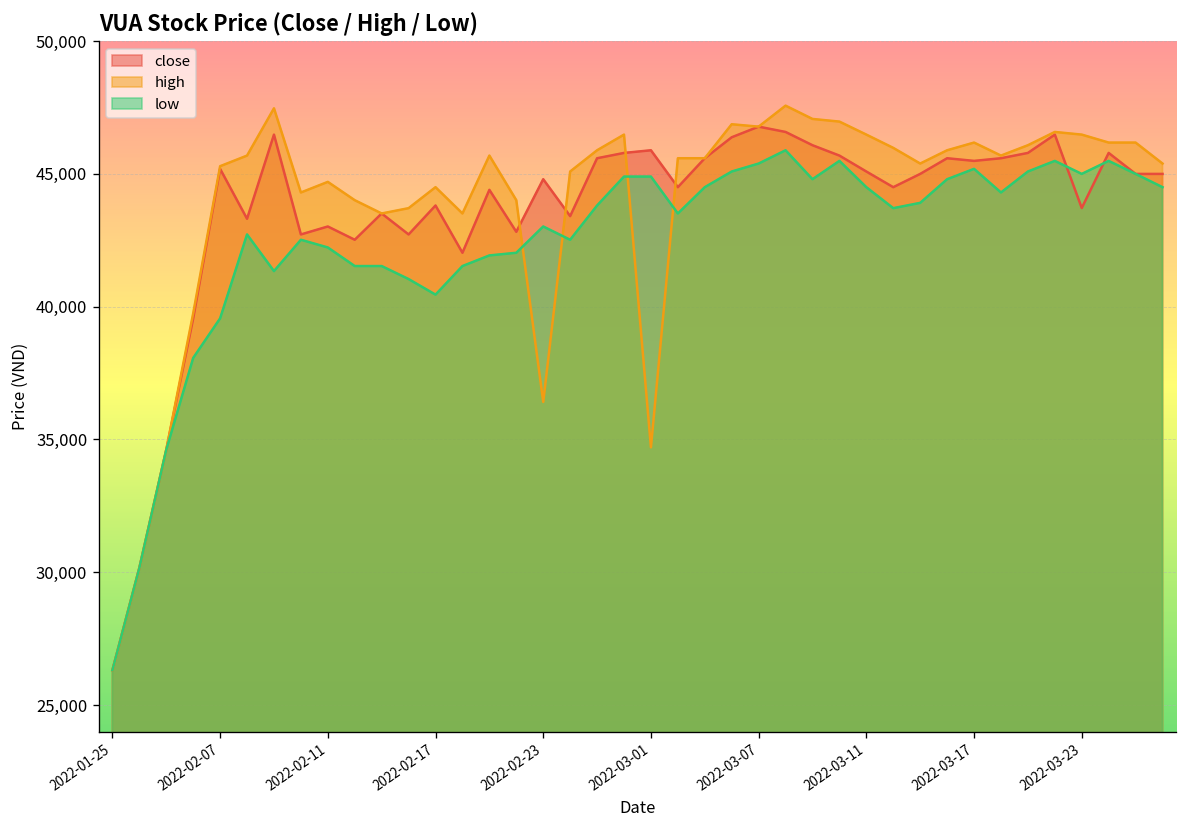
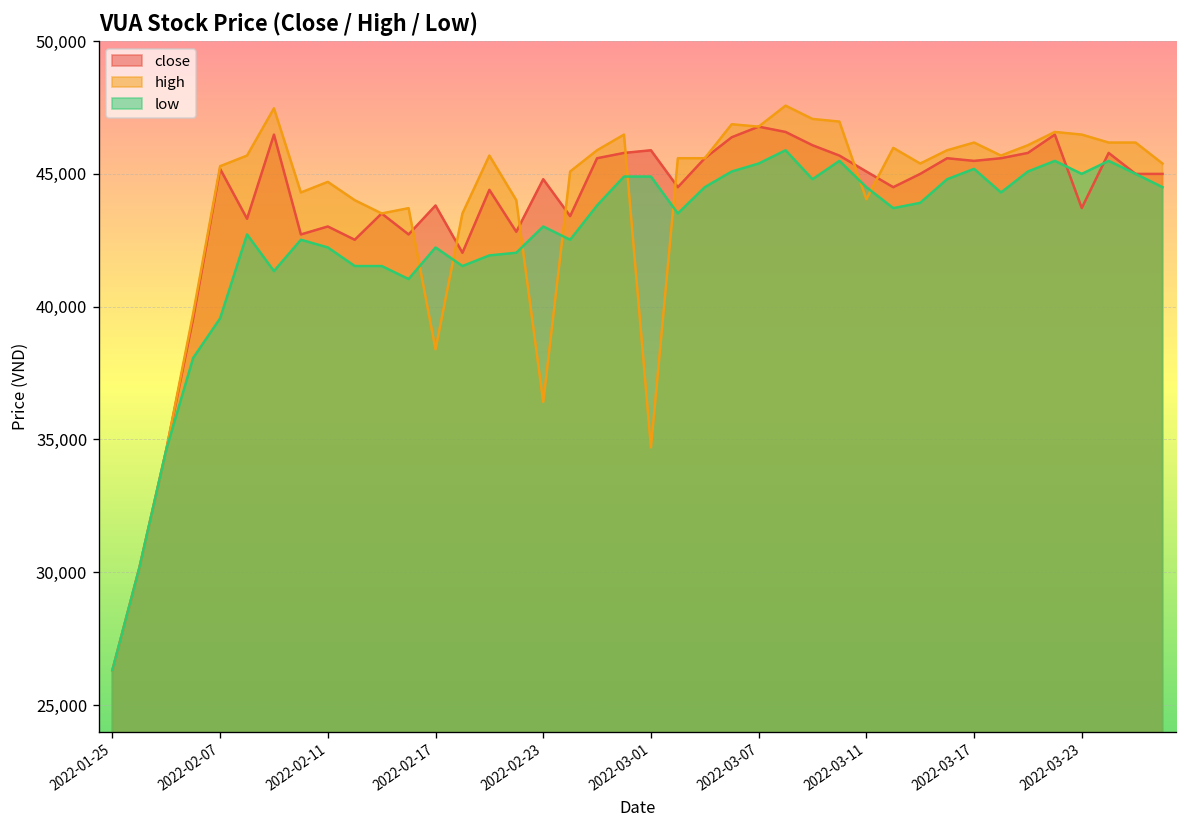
  {
    "close": {
      "2022-02-11": "43,000",
      "2022-02-17": "43,800",
      "2022-02-23": "44,800",
      "2022-03-01": "45,900",
      "2022-03-11": "45,100",
      "2022-03-17": "45,500",
      "2022-03-23": "43,700"
    },
    "high": {
      "2022-02-11": "44,700",
-     "2022-02-17": "44,500",
+     "2022-02-17": "38,400",
      "2022-02-23": "36,400",
      "2022-03-01": "34,700",
-     "2022-03-11": "46,500",
+     "2022-03-11": "44,000",
      "2022-03-17": "46,200",
      "2022-03-23": "46,500"
    },
    "low": {
      "2022-02-07": "39,600",
      "2022-02-11": "42,200",
-     "2022-02-17": "40,500",
+     "2022-02-17": "42,200",
      "2022-02-23": "43,000",
      "2022-03-01": "44,900",
      "2022-03-07": "45,400",
      "2022-03-11": "44,500",
      "2022-03-17": "45,200",
      "2022-03-23": "45,000"
    }
  }
